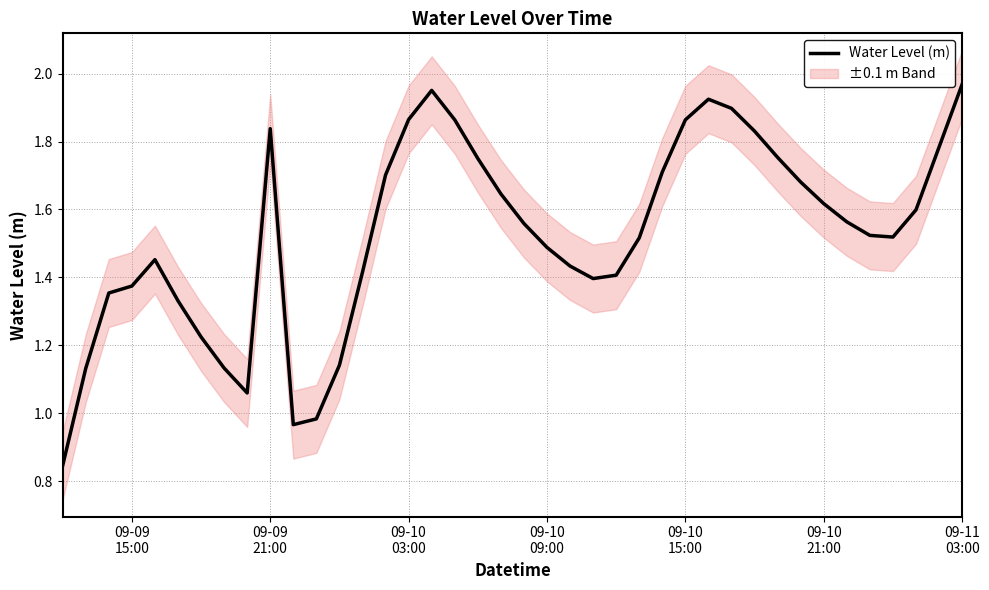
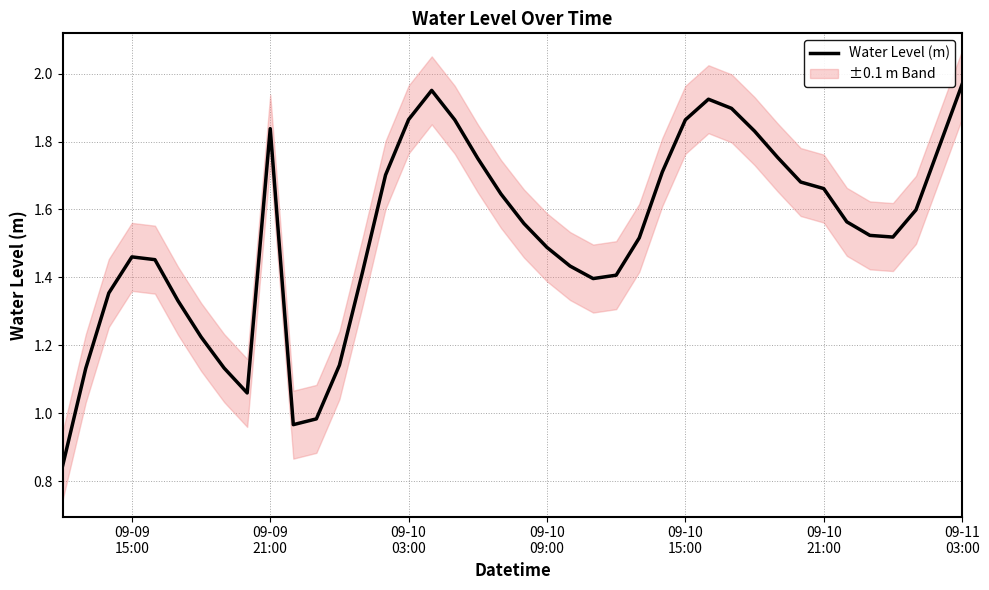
  {
    "Water Level (m)": {
-     "09-09 15:00": 1.37,
+     "09-09 15:00": 1.46,
      "09-09 21:00": 1.84,
      "09-10 03:00": 1.86,
      "09-10 09:00": 1.49,
      "09-10 15:00": 1.86,
-     "09-10 21:00": 1.62,
+     "09-10 21:00": 1.66,
      "09-11 03:00": 1.97
    }
  }
